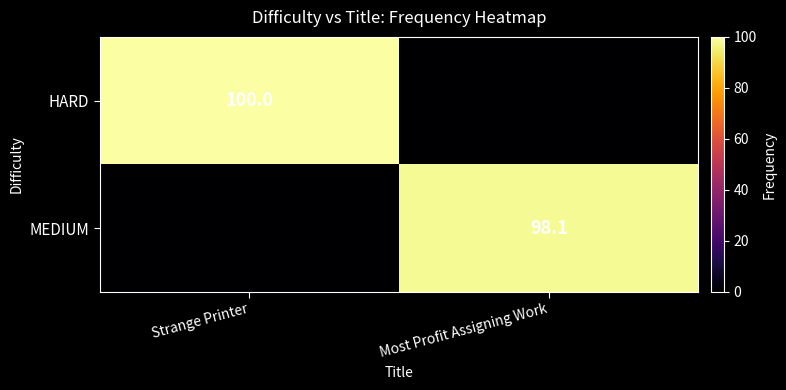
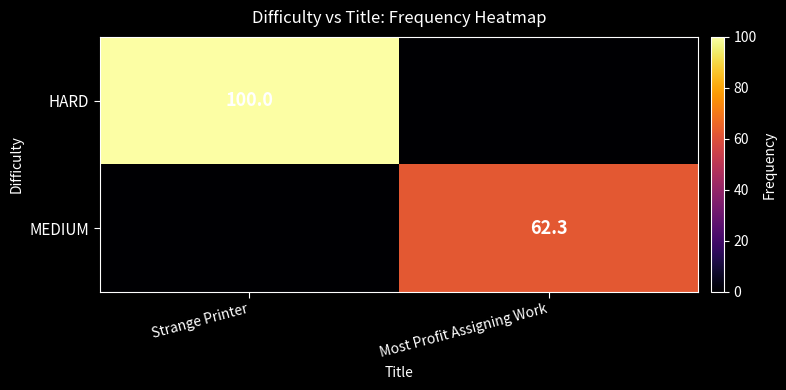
  {
    "HARD": {
      "Strange Printer": 100.0
    },
    "MEDIUM": {
-     "Most Profit Assigning Work": 98.1
+     "Most Profit Assigning Work": 62.3
    }
  }
